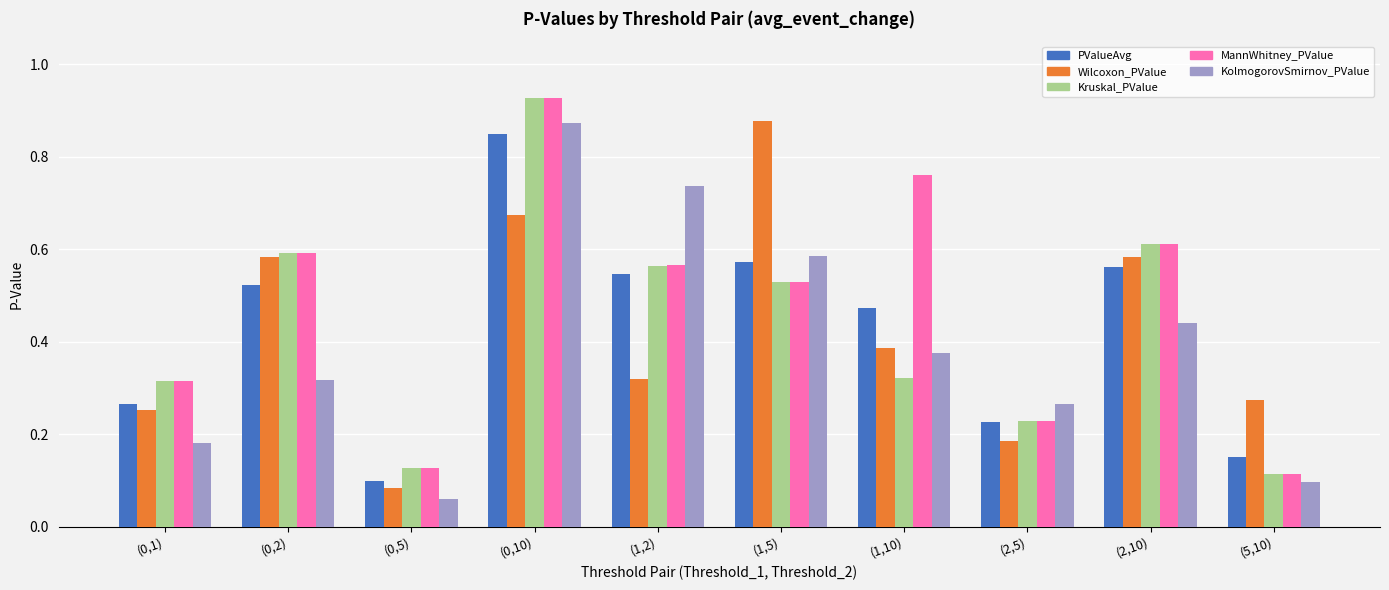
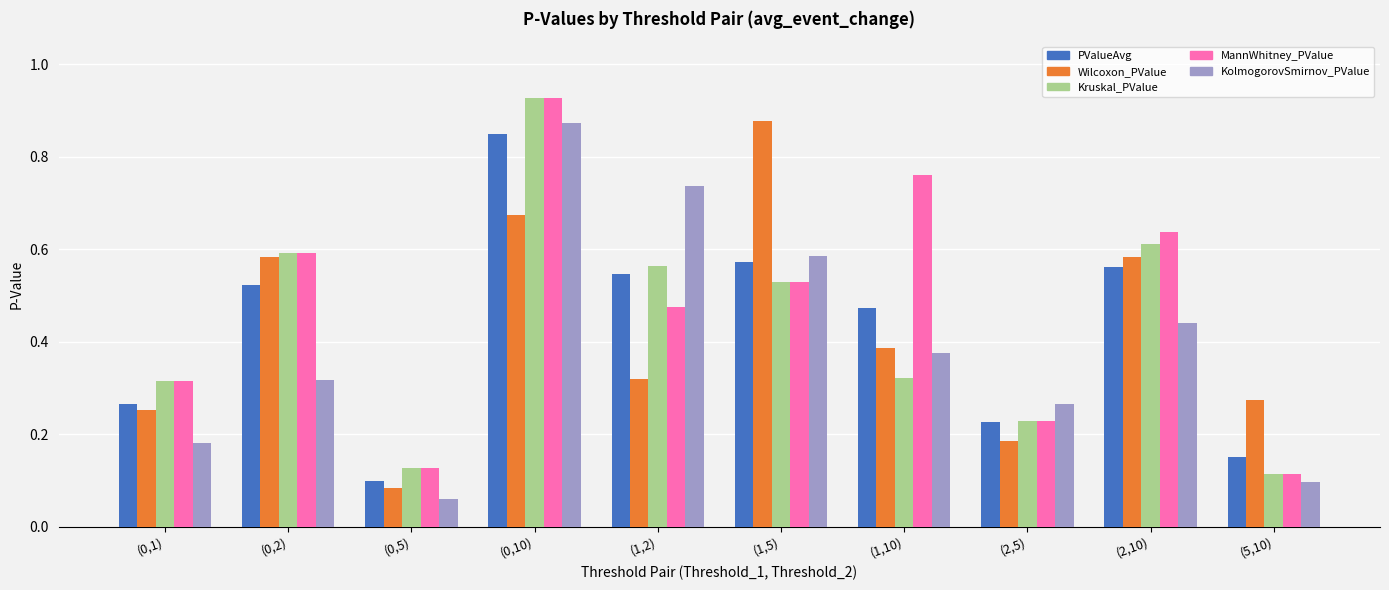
  {
    "PValueAvg": {
      "(0,1)": 0.27,
      "(0,2)": 0.52,
      "(0,5)": 0.10,
      "(0,10)": 0.85,
      "(1,2)": 0.55,
      "(1,5)": 0.57,
      "(1,10)": 0.47,
      "(2,5)": 0.23,
      "(2,10)": 0.56,
      "(5,10)": 0.15
    },
    "Wilcoxon_PValue": {
      "(0,1)": 0.25,
      "(0,2)": 0.58,
      "(0,5)": 0.08,
      "(0,10)": 0.67,
      "(1,2)": 0.32,
      "(1,5)": 0.88,
      "(1,10)": 0.39,
      "(2,5)": 0.18,
      "(2,10)": 0.58,
      "(5,10)": 0.27
    },
    "Kruskal_PValue": {
      "(0,1)": 0.31,
      "(0,2)": 0.59,
      "(0,5)": 0.13,
      "(0,10)": 0.93,
      "(1,2)": 0.56,
      "(1,5)": 0.53,
      "(1,10)": 0.32,
      "(2,5)": 0.23,
      "(2,10)": 0.61,
      "(5,10)": 0.11
    },
    "MannWhitney_PValue": {
      "(0,1)": 0.31,
      "(0,2)": 0.59,
      "(0,5)": 0.13,
      "(0,10)": 0.93,
-     "(1,2)": 0.56,
+     "(1,2)": 0.48,
      "(1,5)": 0.53,
      "(1,10)": 0.76,
      "(2,5)": 0.23,
-     "(2,10)": 0.61,
+     "(2,10)": 0.64,
      "(5,10)": 0.11
    },
    "KolmogorovSmirnov_PValue": {
      "(0,1)": 0.18,
      "(0,2)": 0.32,
      "(0,5)": 0.06,
      "(0,10)": 0.87,
      "(1,2)": 0.74,
      "(1,5)": 0.58,
      "(1,10)": 0.38,
      "(2,5)": 0.27,
      "(2,10)": 0.44,
      "(5,10)": 0.10
    }
  }
